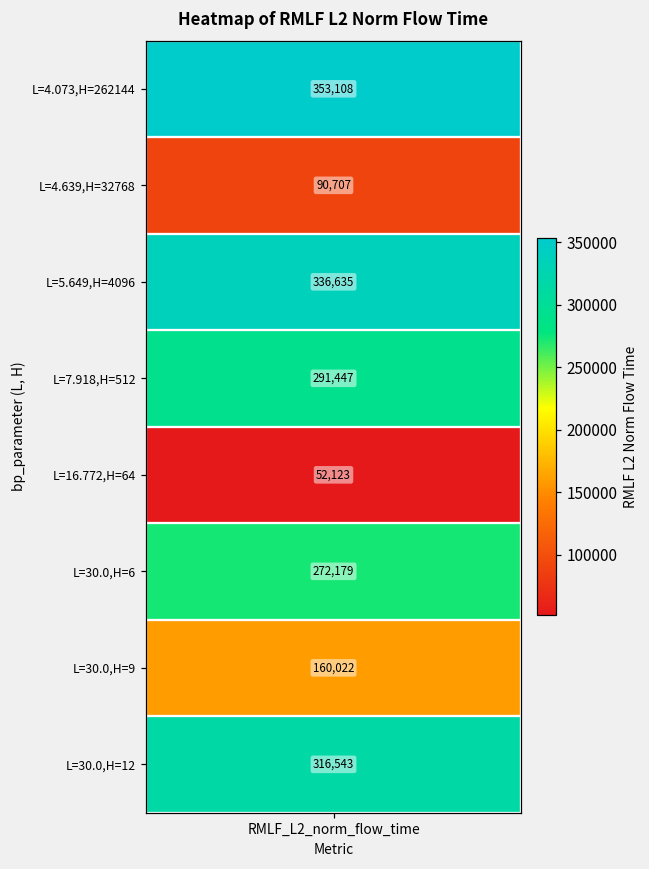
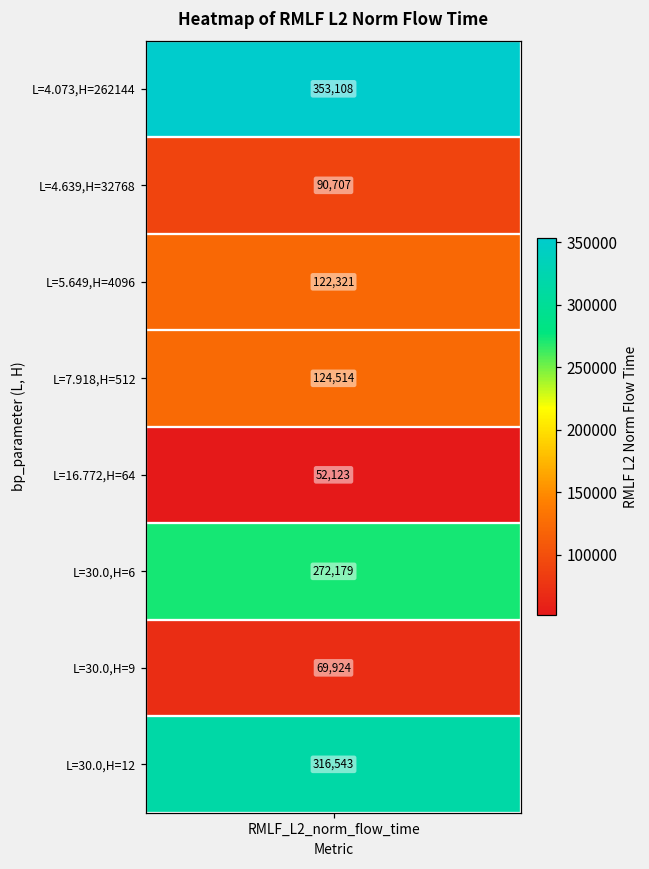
  {
    "L=5.649,H=4096": {
-     "RMLF_L2_norm_flow_time": "336,635"
+     "RMLF_L2_norm_flow_time": "122,321"
    },
    "L=7.918,H=512": {
-     "RMLF_L2_norm_flow_time": "291,447"
+     "RMLF_L2_norm_flow_time": "124,514"
    },
    "L=30.0,H=9": {
-     "RMLF_L2_norm_flow_time": "160,022"
+     "RMLF_L2_norm_flow_time": "69,924"
    }
  }
